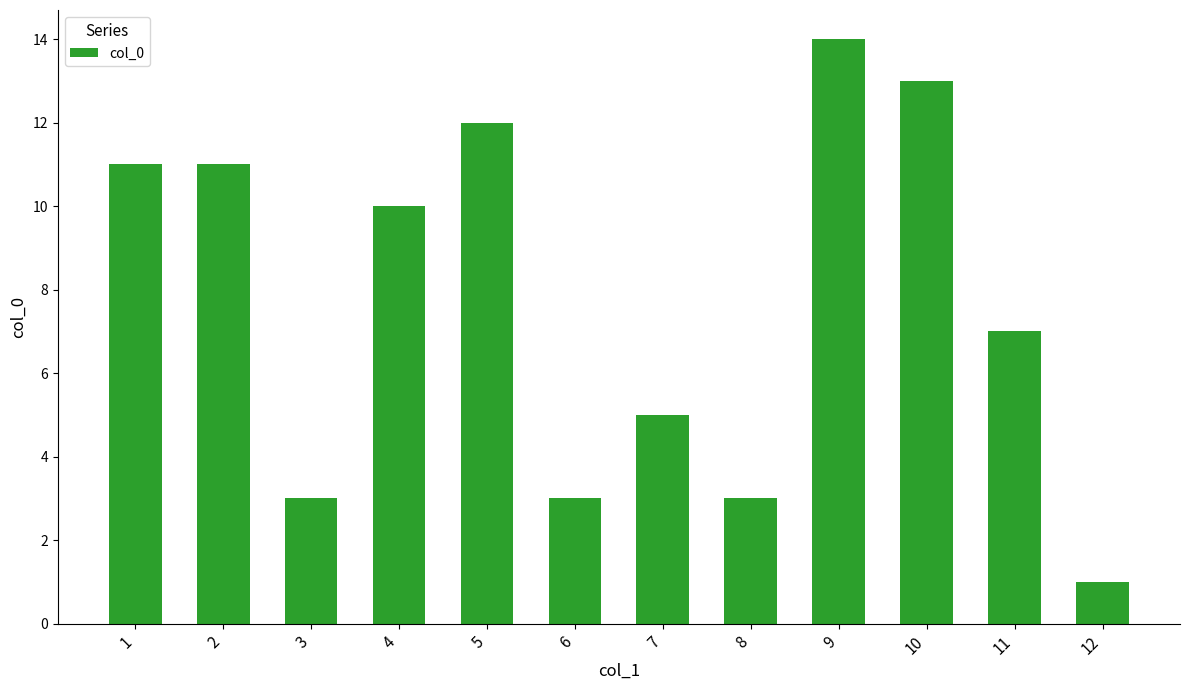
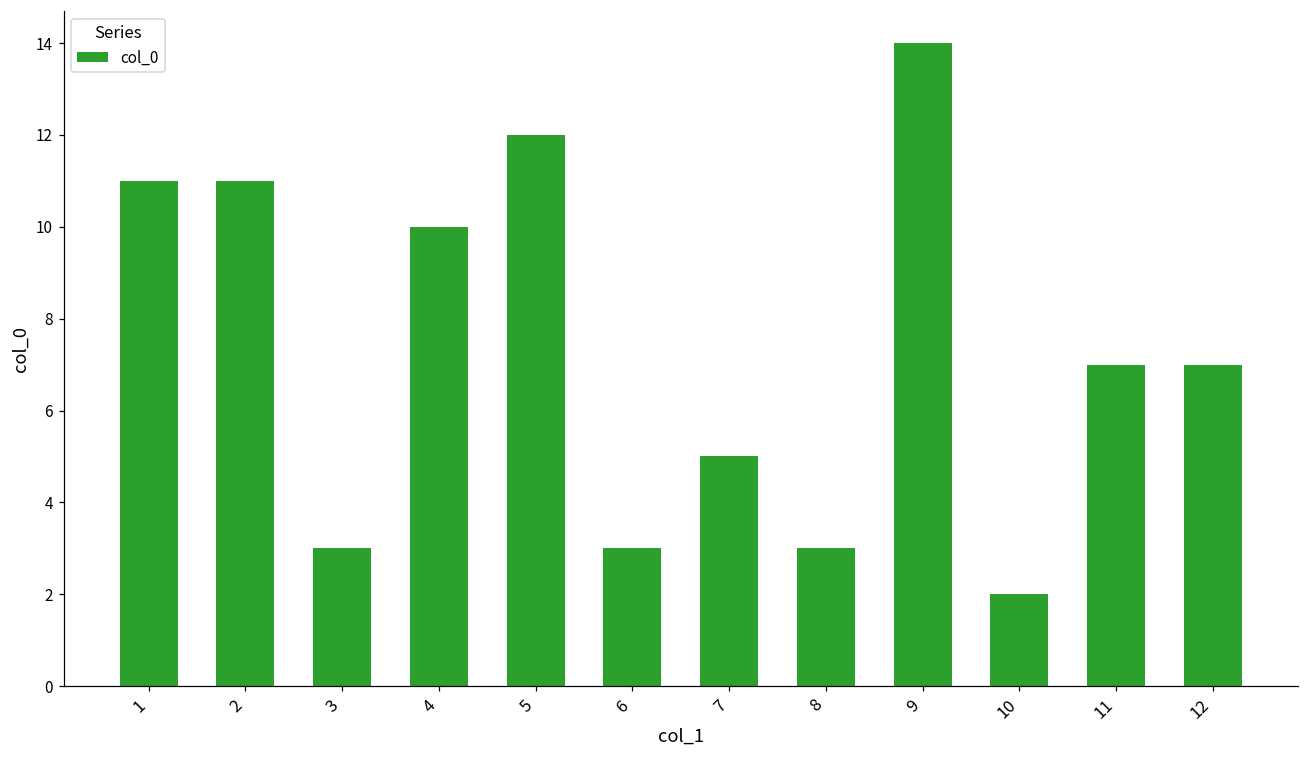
  {
    "1": 11,
    "2": 11,
    "3": 3,
    "4": 10,
    "5": 12,
    "6": 3,
    "7": 5,
    "8": 3,
    "9": 14,
-   "10": 13,
+   "10": 2,
    "11": 7,
-   "12": 1
+   "12": 7
  }
